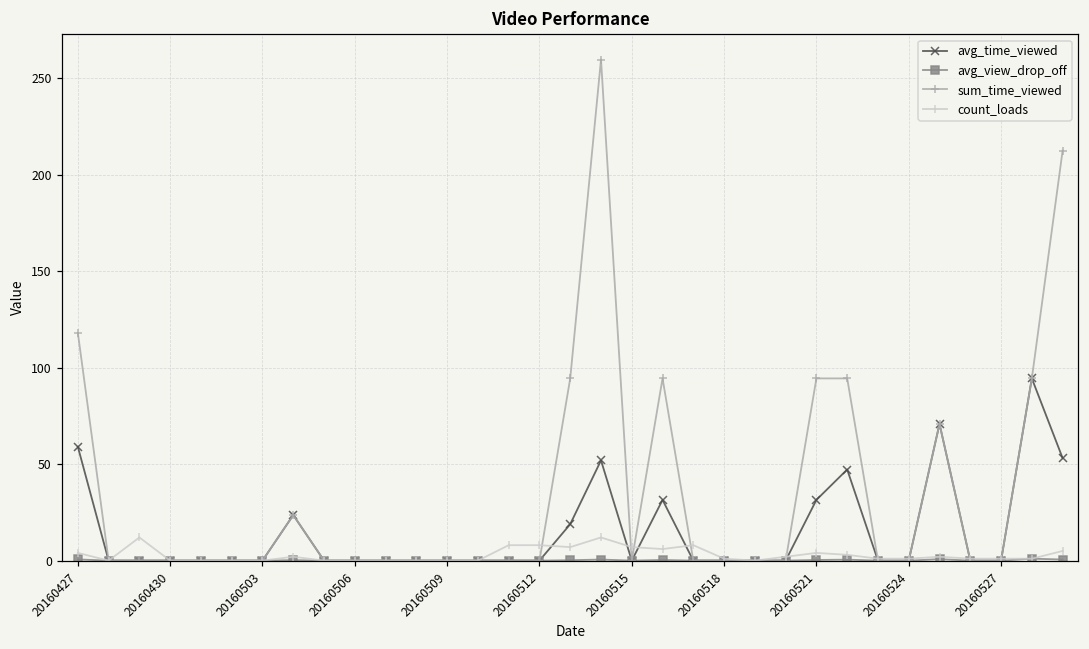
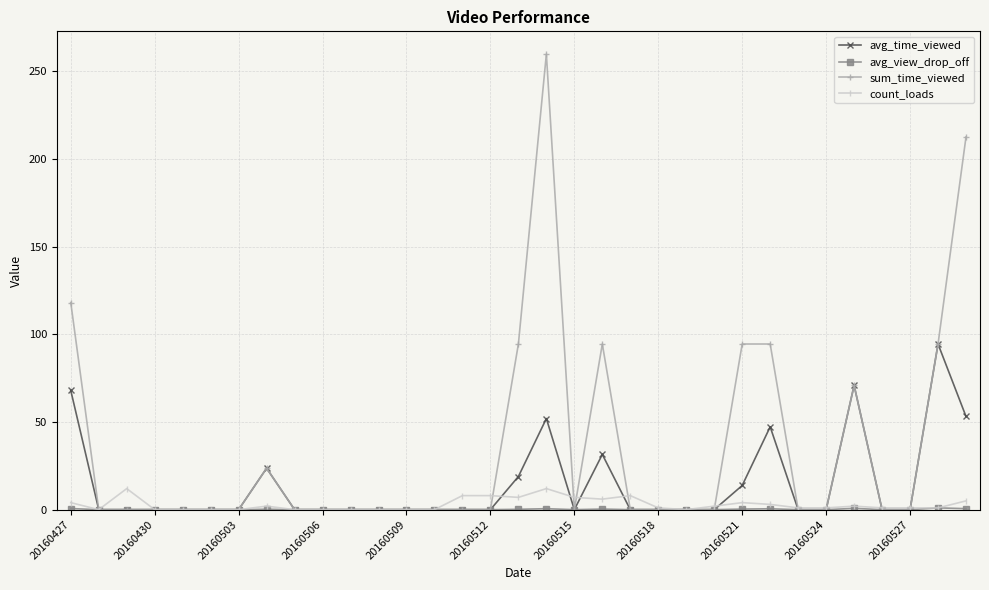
  {
    "avg_time_viewed": {
-     "20160427": 59,
-     "20160521": 31
+     "20160427": 68,
+     "20160521": 14
    }
  }
